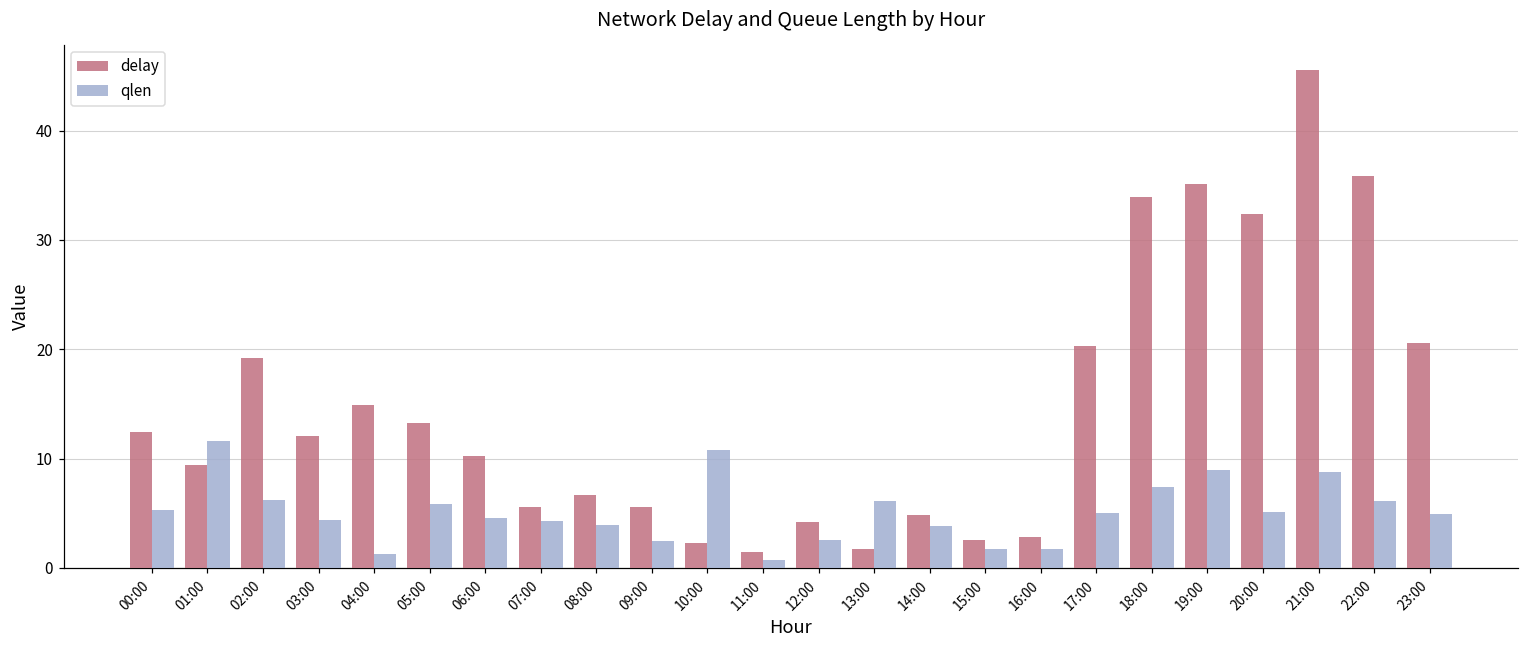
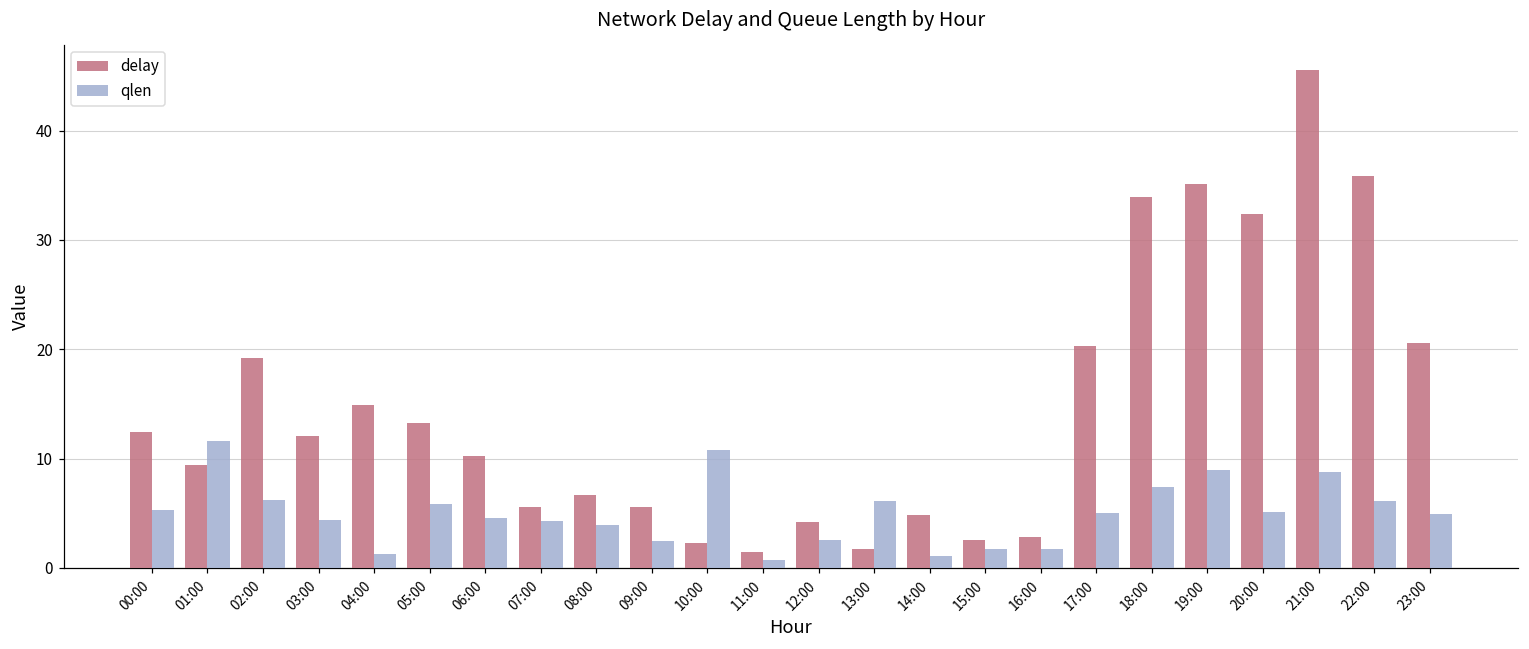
  {
    "delay": {
      "00:00": 12,
      "01:00": 9,
      "02:00": 19,
      "03:00": 12,
      "04:00": 15,
      "05:00": 13,
      "06:00": 10,
      "07:00": 6,
      "08:00": 7,
      "09:00": 6,
      "10:00": 2,
      "11:00": 2,
      "12:00": 4,
      "13:00": 2,
      "14:00": 5,
      "15:00": 3,
      "16:00": 3,
      "17:00": 20,
      "18:00": 34,
      "19:00": 35,
      "20:00": 32,
      "21:00": 46,
      "22:00": 36,
      "23:00": 21
    },
    "qlen": {
      "00:00": 5,
      "01:00": 12,
      "02:00": 6,
      "03:00": 4,
      "04:00": 1,
      "05:00": 6,
      "06:00": 5,
      "07:00": 4,
      "08:00": 4,
      "09:00": 3,
      "10:00": 11,
      "11:00": 1,
      "12:00": 3,
      "13:00": 6,
-     "14:00": 4,
+     "14:00": 1,
      "15:00": 2,
      "16:00": 2,
      "17:00": 5,
      "18:00": 7,
      "19:00": 9,
      "20:00": 5,
      "21:00": 9,
      "22:00": 6,
      "23:00": 5
    }
  }
